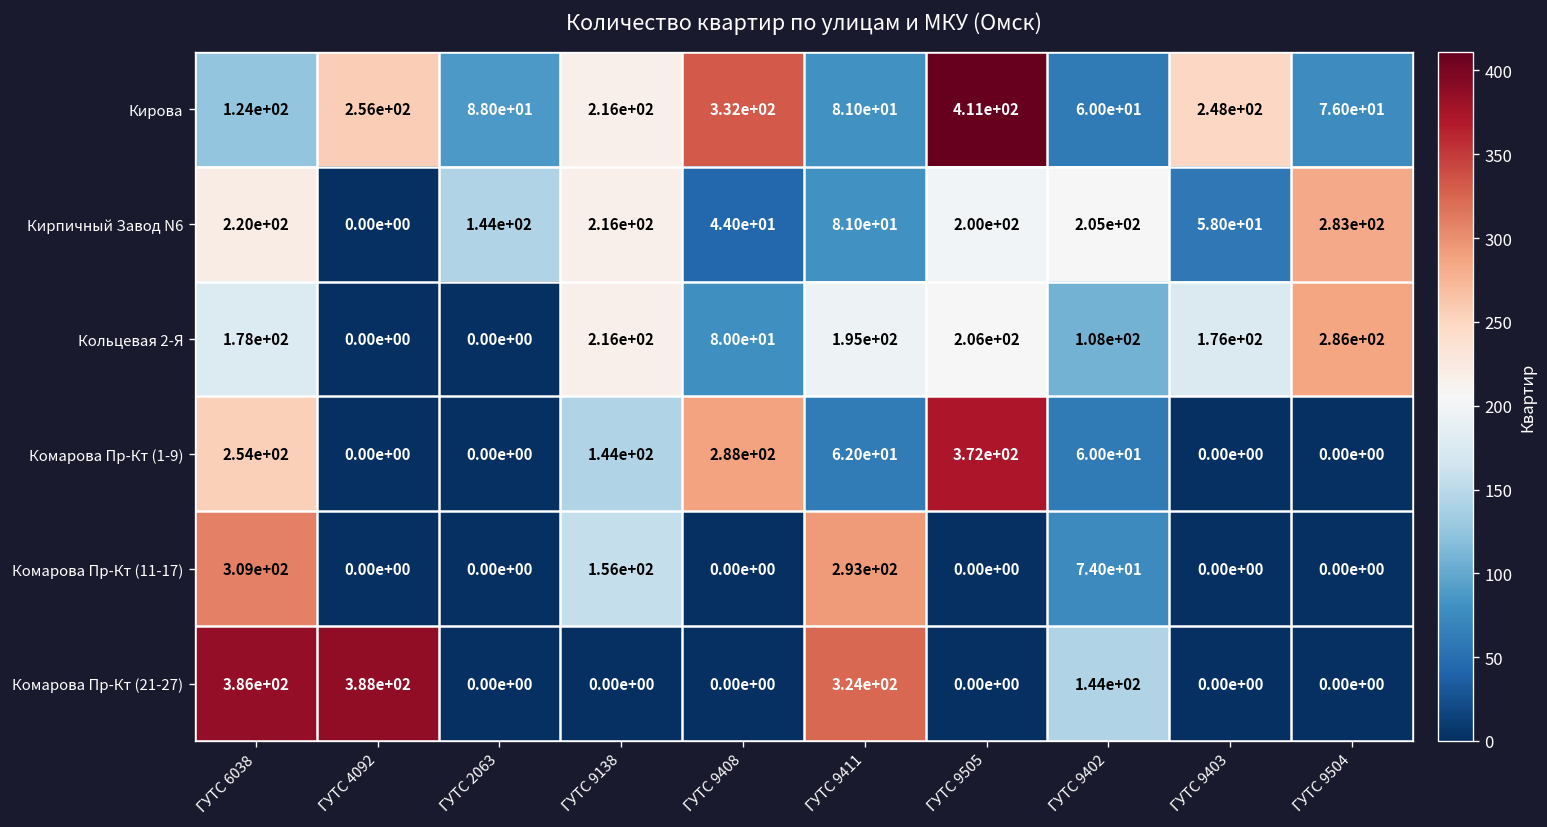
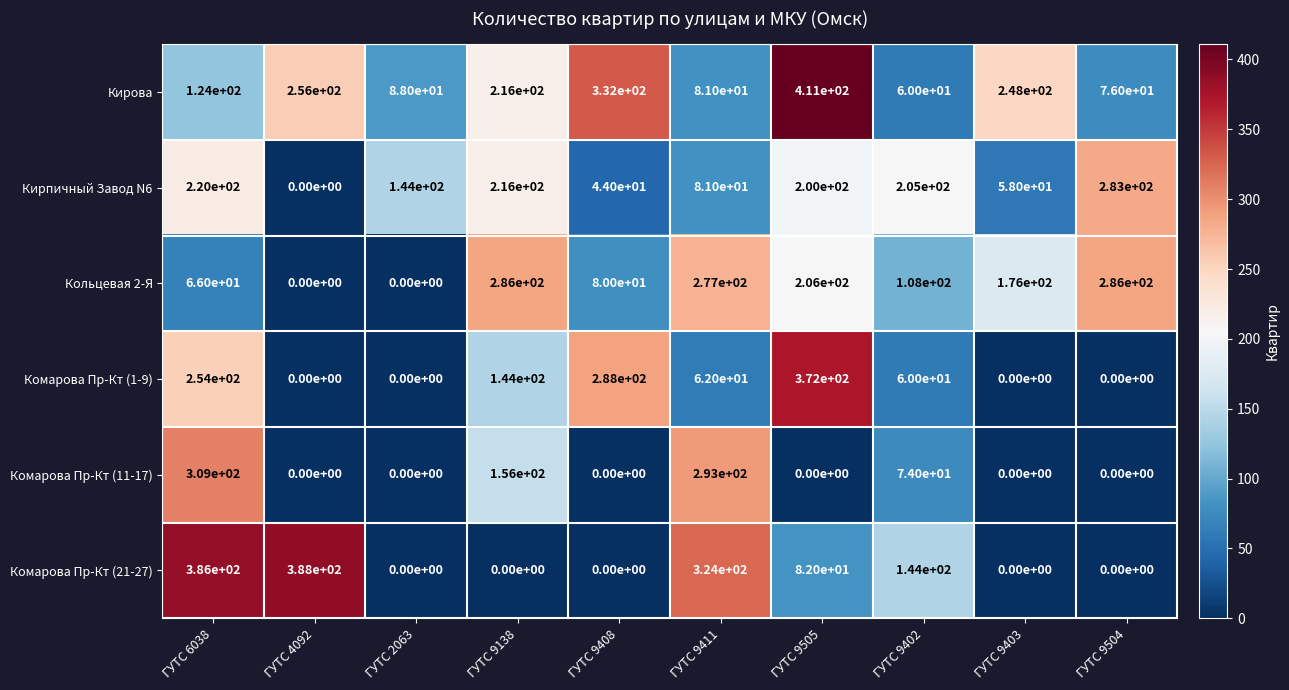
  {
    "Кирова": {
      "ГУТС 6038": "1.24e+02",
      "ГУТС 4092": "2.56e+02",
      "ГУТС 2063": "8.80e+01",
      "ГУТС 9138": "2.16e+02",
      "ГУТС 9408": "3.32e+02",
      "ГУТС 9411": "8.10e+01",
      "ГУТС 9505": "4.11e+02",
      "ГУТС 9402": "6.00e+01",
      "ГУТС 9403": "2.48e+02",
      "ГУТС 9504": "7.60e+01"
    },
    "Кирпичный Завод N6": {
      "ГУТС 6038": "2.20e+02",
      "ГУТС 4092": "0.00e+00",
      "ГУТС 2063": "1.44e+02",
      "ГУТС 9138": "2.16e+02",
      "ГУТС 9408": "4.40e+01",
      "ГУТС 9411": "8.10e+01",
      "ГУТС 9505": "2.00e+02",
      "ГУТС 9402": "2.05e+02",
      "ГУТС 9403": "5.80e+01",
      "ГУТС 9504": "2.83e+02"
    },
    "Кольцевая 2-Я": {
-     "ГУТС 6038": "1.78e+02",
+     "ГУТС 6038": "6.60e+01",
      "ГУТС 4092": "0.00e+00",
      "ГУТС 2063": "0.00e+00",
-     "ГУТС 9138": "2.16e+02",
+     "ГУТС 9138": "2.86e+02",
      "ГУТС 9408": "8.00e+01",
-     "ГУТС 9411": "1.95e+02",
+     "ГУТС 9411": "2.77e+02",
      "ГУТС 9505": "2.06e+02",
      "ГУТС 9402": "1.08e+02",
      "ГУТС 9403": "1.76e+02",
      "ГУТС 9504": "2.86e+02"
    },
    "Комарова Пр-Кт (1-9)": {
      "ГУТС 6038": "2.54e+02",
      "ГУТС 4092": "0.00e+00",
      "ГУТС 2063": "0.00e+00",
      "ГУТС 9138": "1.44e+02",
      "ГУТС 9408": "2.88e+02",
      "ГУТС 9411": "6.20e+01",
      "ГУТС 9505": "3.72e+02",
      "ГУТС 9402": "6.00e+01",
      "ГУТС 9403": "0.00e+00",
      "ГУТС 9504": "0.00e+00"
    },
    "Комарова Пр-Кт (11-17)": {
      "ГУТС 6038": "3.09e+02",
      "ГУТС 4092": "0.00e+00",
      "ГУТС 2063": "0.00e+00",
      "ГУТС 9138": "1.56e+02",
      "ГУТС 9408": "0.00e+00",
      "ГУТС 9411": "2.93e+02",
      "ГУТС 9505": "0.00e+00",
      "ГУТС 9402": "7.40e+01",
      "ГУТС 9403": "0.00e+00",
      "ГУТС 9504": "0.00e+00"
    },
    "Комарова Пр-Кт (21-27)": {
      "ГУТС 6038": "3.86e+02",
      "ГУТС 4092": "3.88e+02",
      "ГУТС 2063": "0.00e+00",
      "ГУТС 9138": "0.00e+00",
      "ГУТС 9408": "0.00e+00",
      "ГУТС 9411": "3.24e+02",
-     "ГУТС 9505": "0.00e+00",
+     "ГУТС 9505": "8.20e+01",
      "ГУТС 9402": "1.44e+02",
      "ГУТС 9403": "0.00e+00",
      "ГУТС 9504": "0.00e+00"
    }
  }
